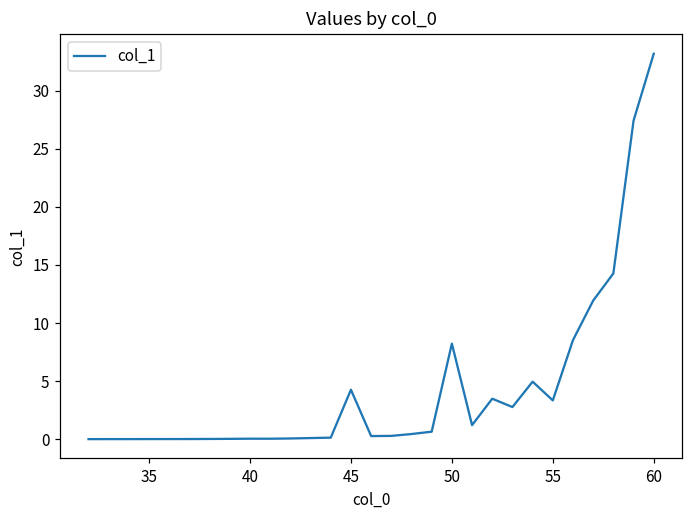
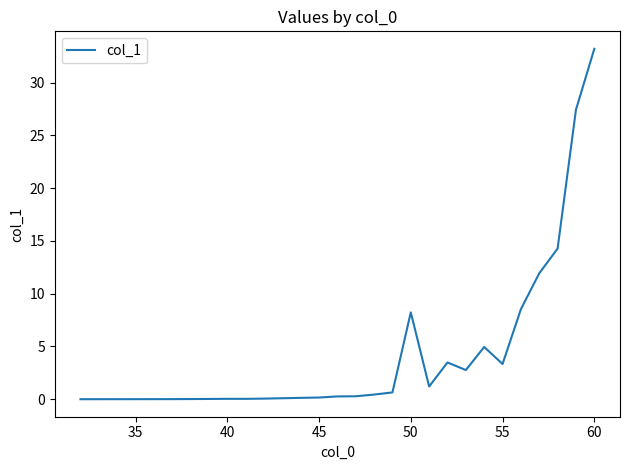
  {
    "35": 0.0,
    "40": 0.0,
-   "45": 4.3,
+   "45": 0.2,
    "50": 8.2,
    "55": 3.3,
    "60": 33.2
  }
